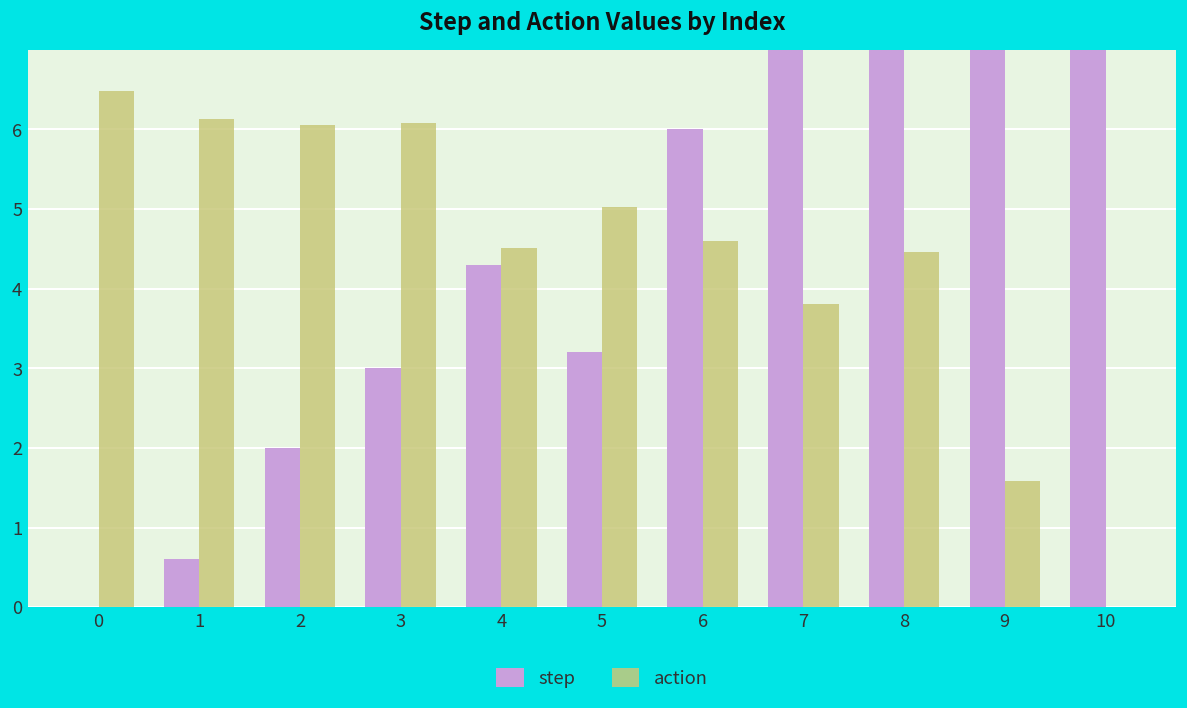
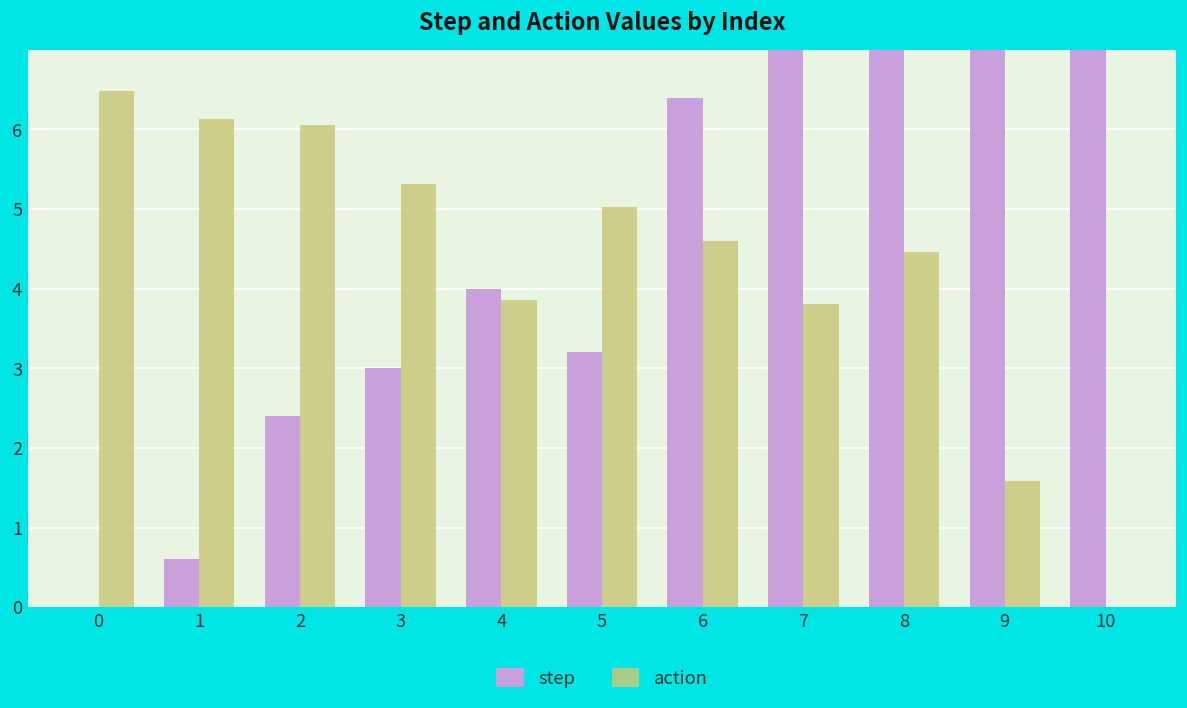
  {
    "step": {
      "0": 0.0,
      "1": 0.6,
-     "2": 2.0,
+     "2": 2.4,
      "3": 3.0,
-     "4": 4.3,
+     "4": 4.0,
      "5": 3.2,
-     "6": 6.0,
+     "6": 6.4,
      "7": 7.0
    },
    "action": {
      "0": 6.5,
      "1": 6.1,
      "2": 6.1,
-     "3": 6.1,
-     "4": 4.5,
+     "3": 5.3,
+     "4": 3.9,
      "5": 5.0,
      "6": 4.6,
      "7": 3.8,
      "8": 4.5,
      "9": 1.6,
      "10": 0.0
    }
  }
